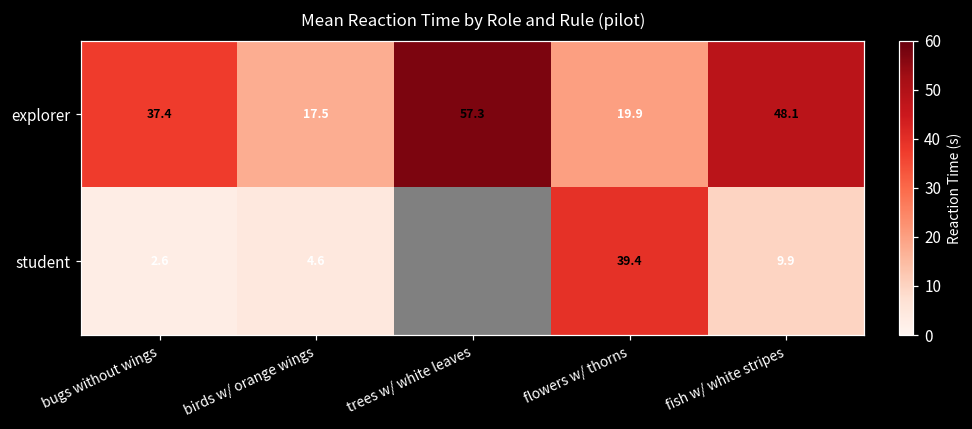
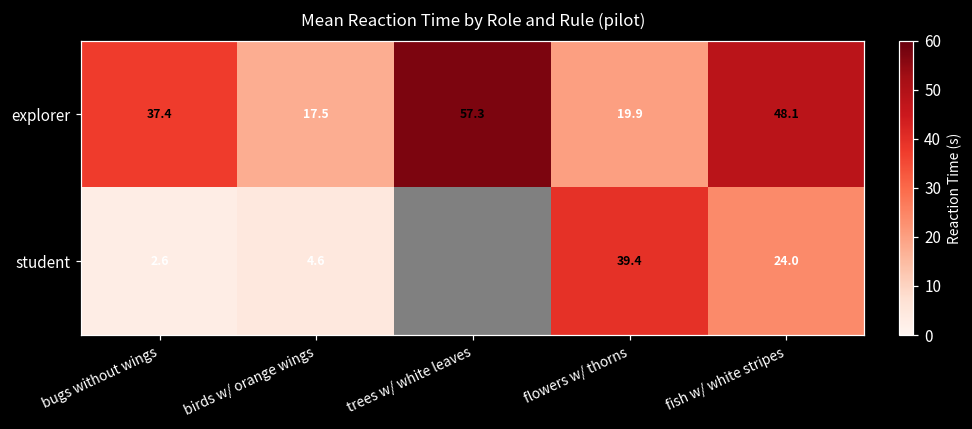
  {
    "explorer": {
      "bugs without wings": 37.4,
      "birds w/ orange wings": 17.5,
      "trees w/ white leaves": 57.3,
      "flowers w/ thorns": 19.9,
      "fish w/ white stripes": 48.1
    },
    "student": {
      "flowers w/ thorns": 39.4,
-     "fish w/ white stripes": 9.9
+     "fish w/ white stripes": 24.0
    }
  }
